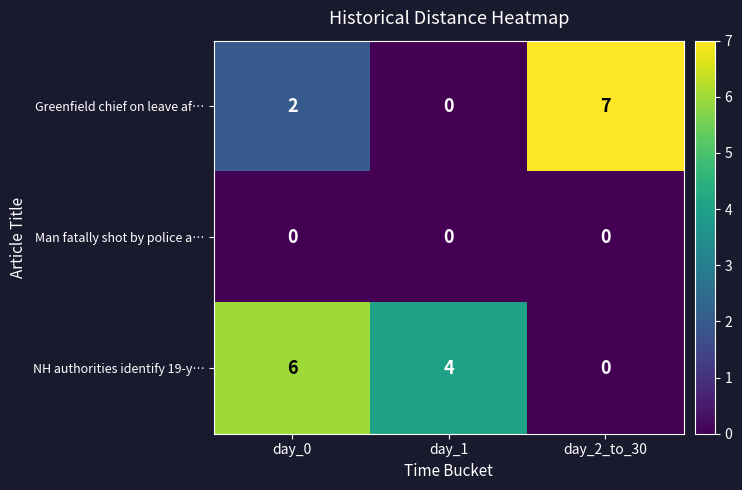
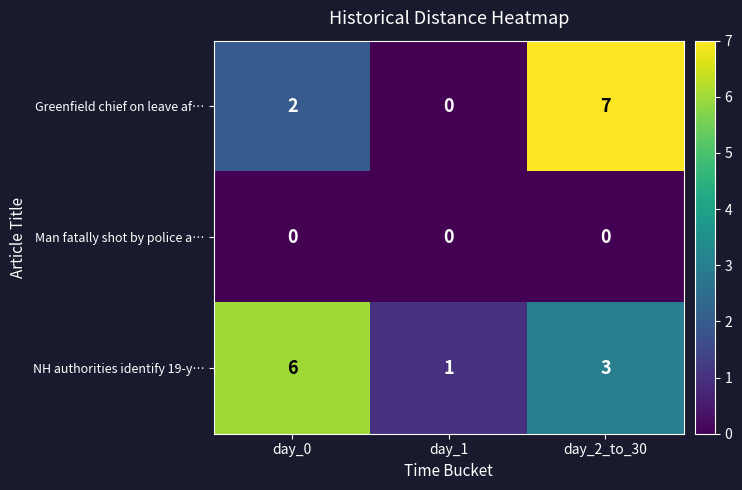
  {
    "Greenfield chief on leave af…": {
      "day_0": 2,
      "day_1": 0,
      "day_2_to_30": 7
    },
    "Man fatally shot by police a…": {
      "day_0": 0,
      "day_1": 0,
      "day_2_to_30": 0
    },
    "NH authorities identify 19-y…": {
      "day_0": 6,
-     "day_1": 4,
-     "day_2_to_30": 0
+     "day_1": 1,
+     "day_2_to_30": 3
    }
  }
